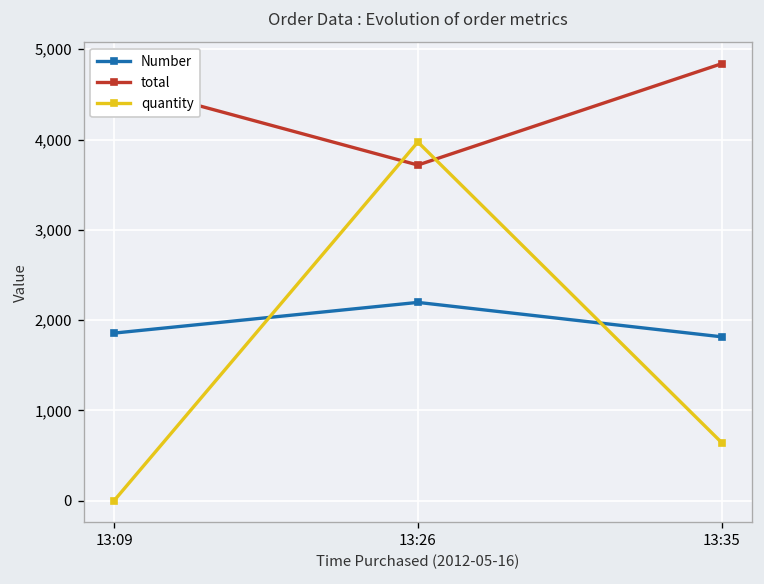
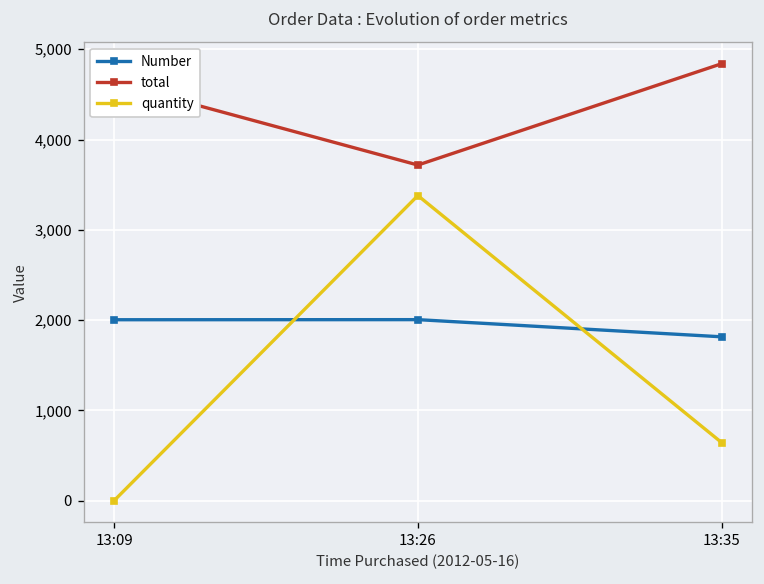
  {
    "Number": {
-     "13:09": "1,900",
-     "13:26": "2,200",
+     "13:09": "2,000",
+     "13:26": "2,000",
      "13:35": "1,800"
    },
    "total": {
      "13:26": "3,700",
      "13:35": "4,800"
    },
    "quantity": {
      "13:09": "0",
-     "13:26": "4,000",
+     "13:26": "3,400",
      "13:35": "600"
    }
  }
